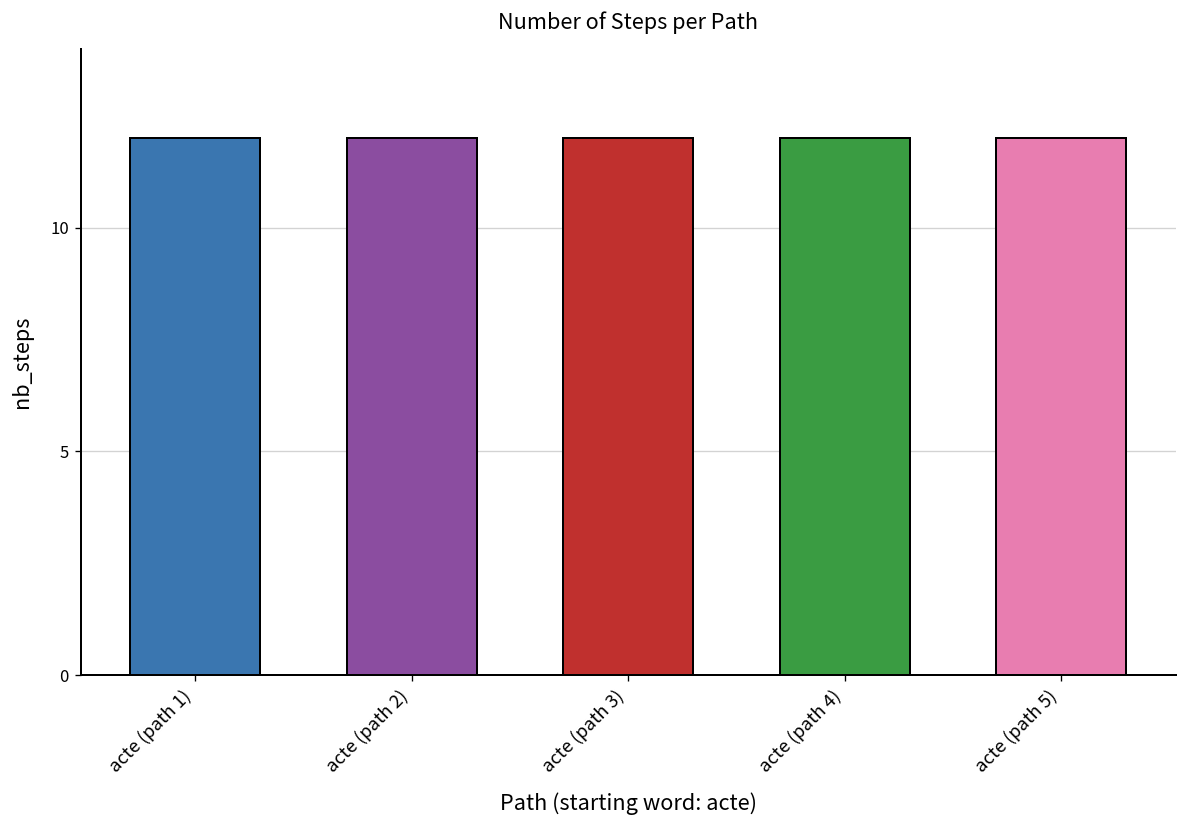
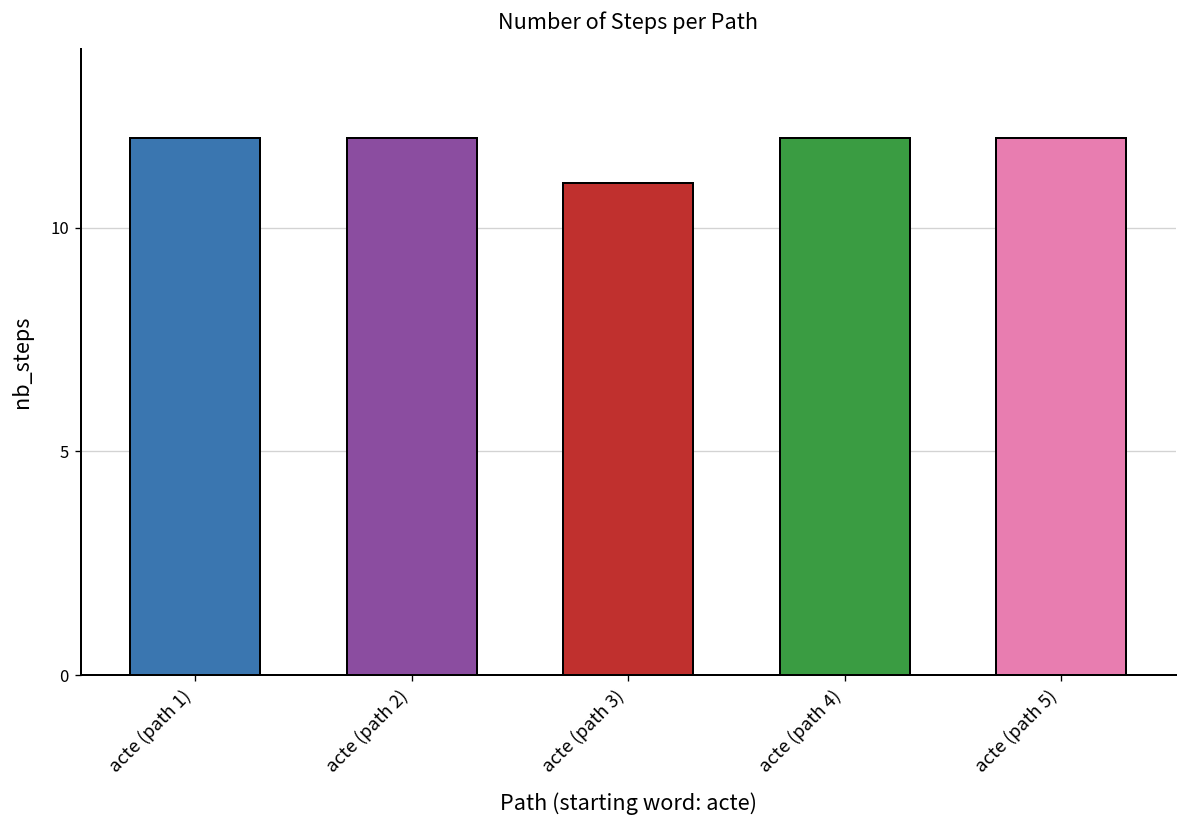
  {
    "acte (path 1)": 12,
    "acte (path 2)": 12,
-   "acte (path 3)": 12,
+   "acte (path 3)": 11,
    "acte (path 4)": 12,
    "acte (path 5)": 12
  }
